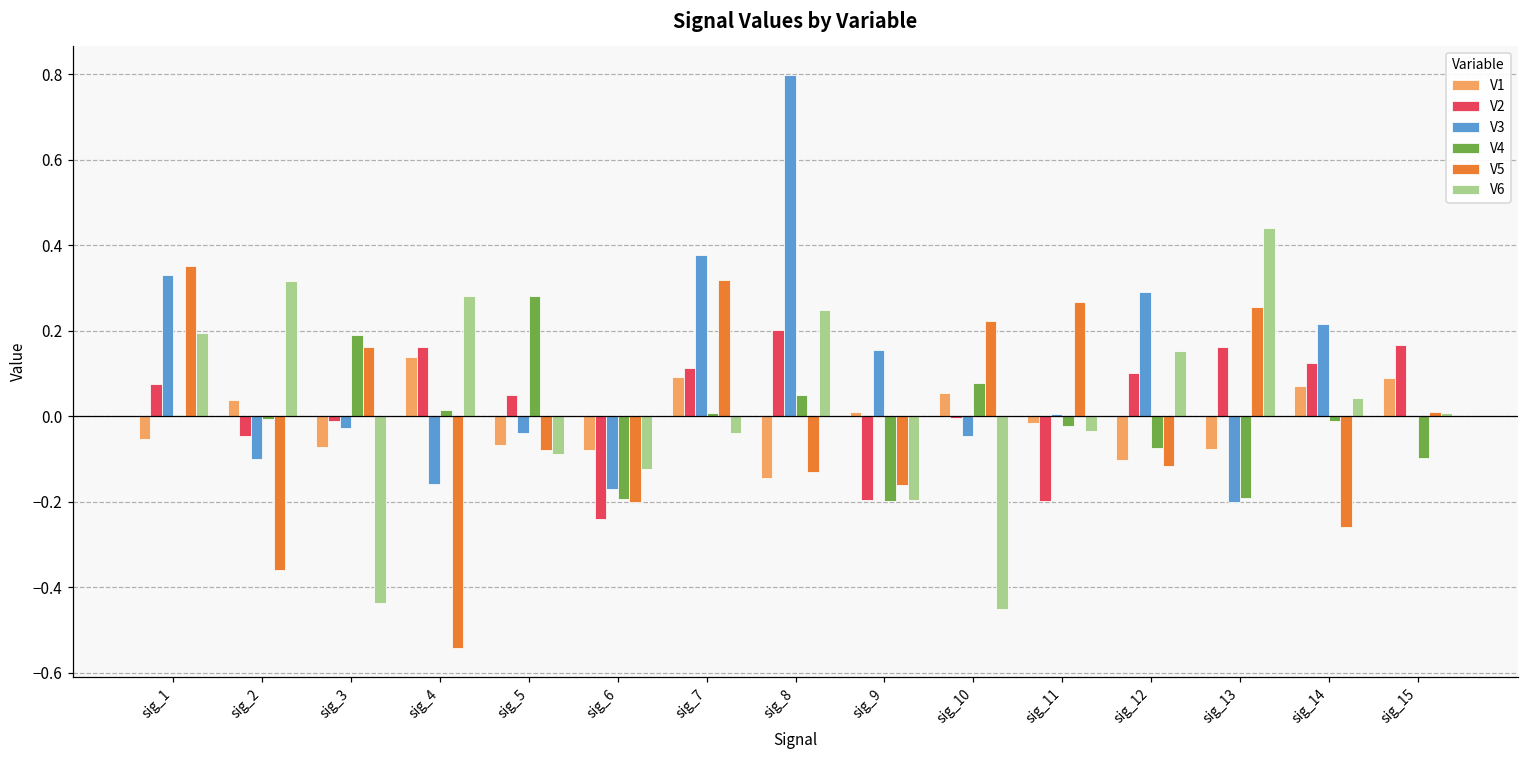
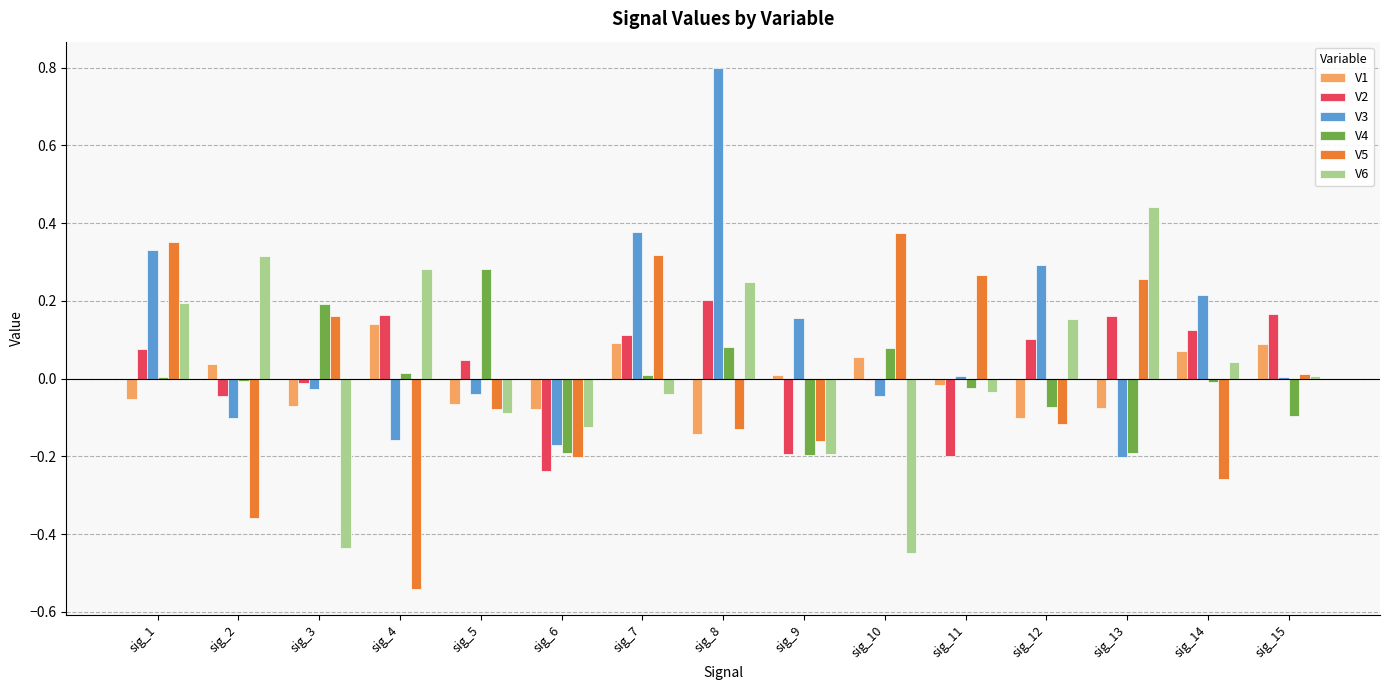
  {
    "V1": {
      "sig_1": -0.05,
      "sig_2": 0.04,
      "sig_3": -0.07,
      "sig_4": 0.14,
      "sig_5": -0.07,
      "sig_6": -0.08,
      "sig_7": 0.09,
      "sig_8": -0.14,
      "sig_9": 0.01,
      "sig_10": 0.05,
      "sig_11": -0.02,
      "sig_12": -0.10,
      "sig_13": -0.08,
      "sig_14": 0.07,
      "sig_15": 0.09
    },
    "V2": {
      "sig_1": 0.08,
      "sig_2": -0.05,
      "sig_3": -0.01,
      "sig_4": 0.16,
      "sig_5": 0.05,
      "sig_6": -0.24,
      "sig_7": 0.11,
      "sig_8": 0.20,
      "sig_9": -0.20,
      "sig_11": -0.20,
      "sig_12": 0.10,
      "sig_13": 0.16,
      "sig_14": 0.12,
      "sig_15": 0.17
    },
    "V3": {
      "sig_1": 0.33,
      "sig_2": -0.10,
      "sig_3": -0.03,
      "sig_4": -0.16,
      "sig_5": -0.04,
      "sig_6": -0.17,
      "sig_7": 0.38,
      "sig_8": 0.80,
      "sig_9": 0.15,
      "sig_10": -0.04,
      "sig_11": 0.01,
      "sig_12": 0.29,
      "sig_13": -0.20,
      "sig_14": 0.21
    },
    "V4": {
      "sig_3": 0.19,
      "sig_4": 0.01,
      "sig_5": 0.28,
      "sig_6": -0.19,
      "sig_7": 0.01,
-     "sig_8": 0.05,
+     "sig_8": 0.08,
      "sig_9": -0.20,
      "sig_10": 0.08,
      "sig_11": -0.02,
      "sig_12": -0.07,
      "sig_13": -0.19,
      "sig_14": -0.01,
      "sig_15": -0.10
    },
    "V5": {
      "sig_1": 0.35,
      "sig_2": -0.36,
      "sig_3": 0.16,
      "sig_4": -0.54,
      "sig_5": -0.08,
      "sig_6": -0.20,
      "sig_7": 0.32,
      "sig_8": -0.13,
      "sig_9": -0.16,
-     "sig_10": 0.22,
+     "sig_10": 0.38,
      "sig_11": 0.27,
      "sig_12": -0.12,
      "sig_13": 0.26,
      "sig_14": -0.26,
      "sig_15": 0.01
    },
    "V6": {
      "sig_1": 0.20,
      "sig_2": 0.32,
      "sig_3": -0.44,
      "sig_4": 0.28,
      "sig_5": -0.09,
      "sig_6": -0.12,
      "sig_7": -0.04,
      "sig_8": 0.25,
      "sig_9": -0.19,
      "sig_10": -0.45,
      "sig_11": -0.03,
      "sig_12": 0.15,
      "sig_13": 0.44,
      "sig_14": 0.04,
      "sig_15": 0.01
    }
  }
